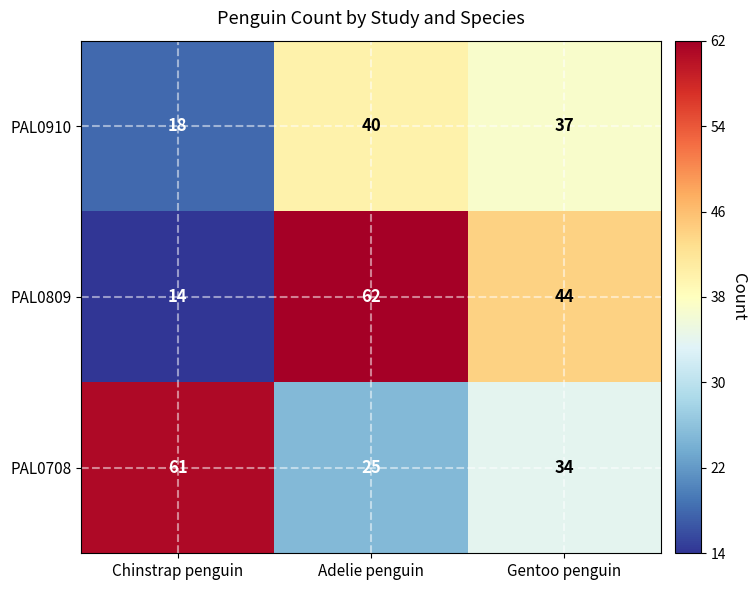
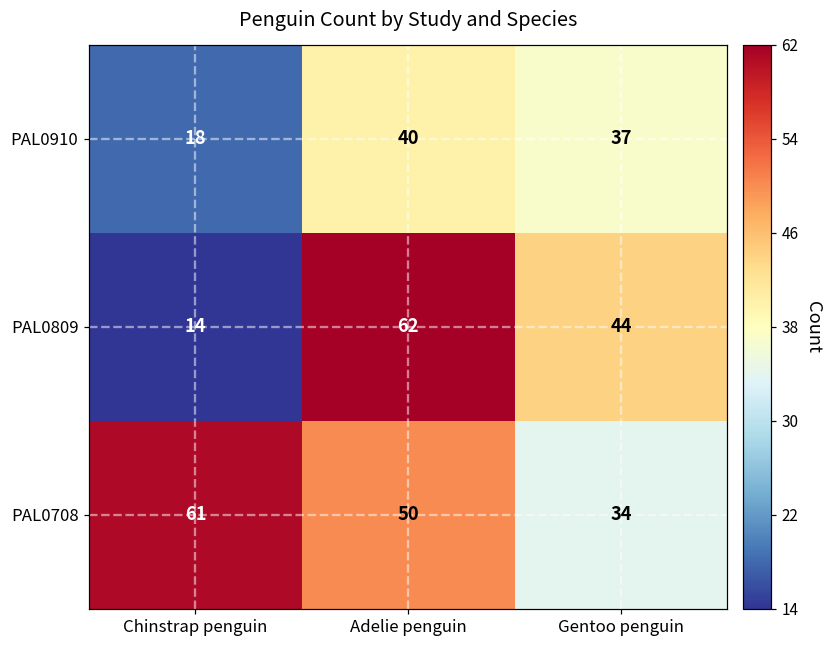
  {
    "PAL0910": {
      "Chinstrap penguin": 18,
      "Adelie penguin": 40,
      "Gentoo penguin": 37
    },
    "PAL0809": {
      "Chinstrap penguin": 14,
      "Adelie penguin": 62,
      "Gentoo penguin": 44
    },
    "PAL0708": {
      "Chinstrap penguin": 61,
-     "Adelie penguin": 25,
+     "Adelie penguin": 50,
      "Gentoo penguin": 34
    }
  }
